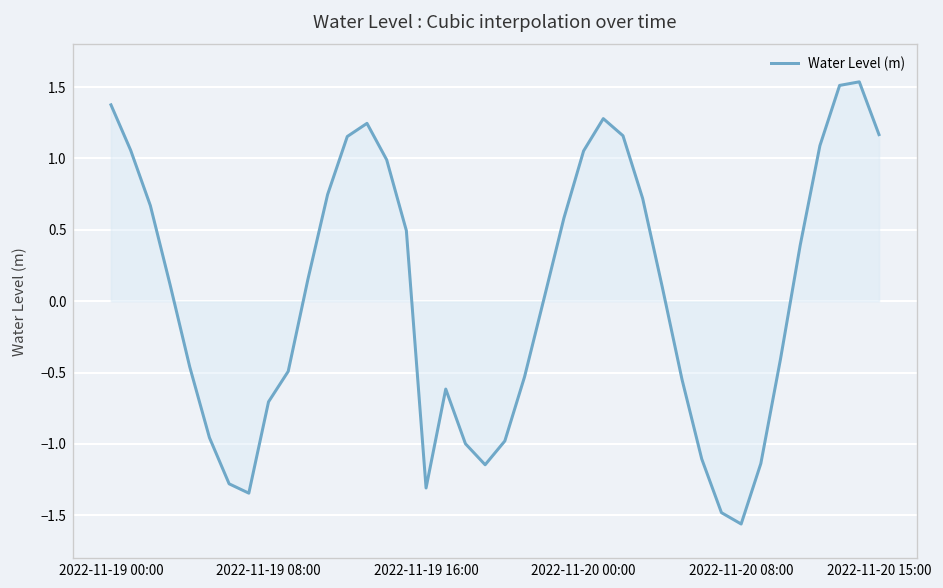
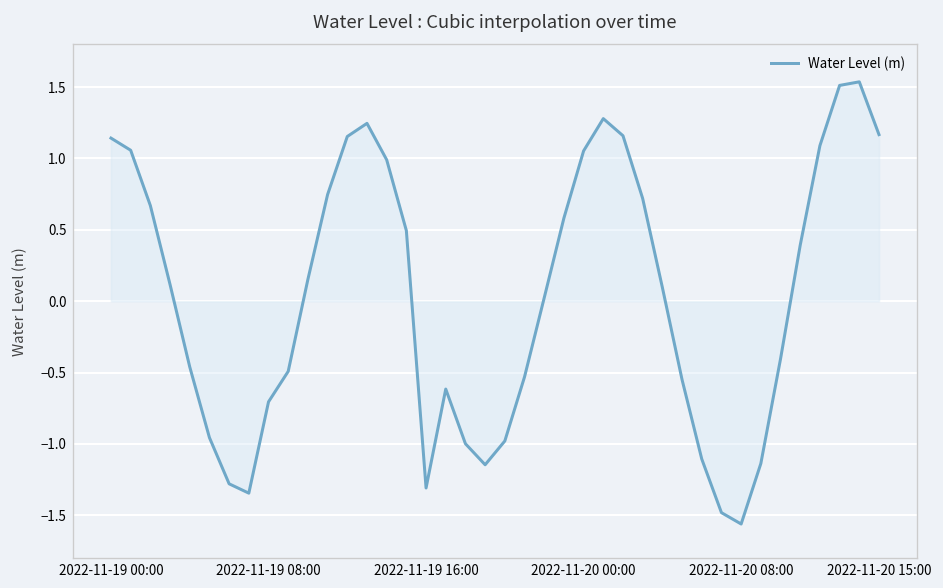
  {
    "Water Level (m)": {
-     "2022-11-19 00:00": 1.38,
+     "2022-11-19 00:00": 1.14,
      "2022-11-19 08:00": -0.70,
      "2022-11-19 16:00": -1.31,
      "2022-11-20 08:00": -1.56
    }
  }
